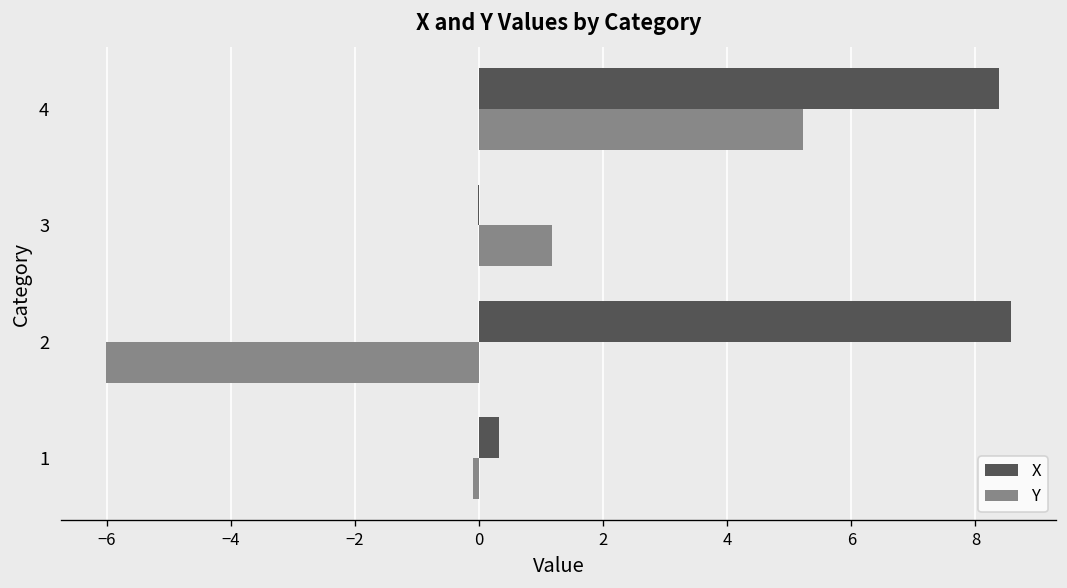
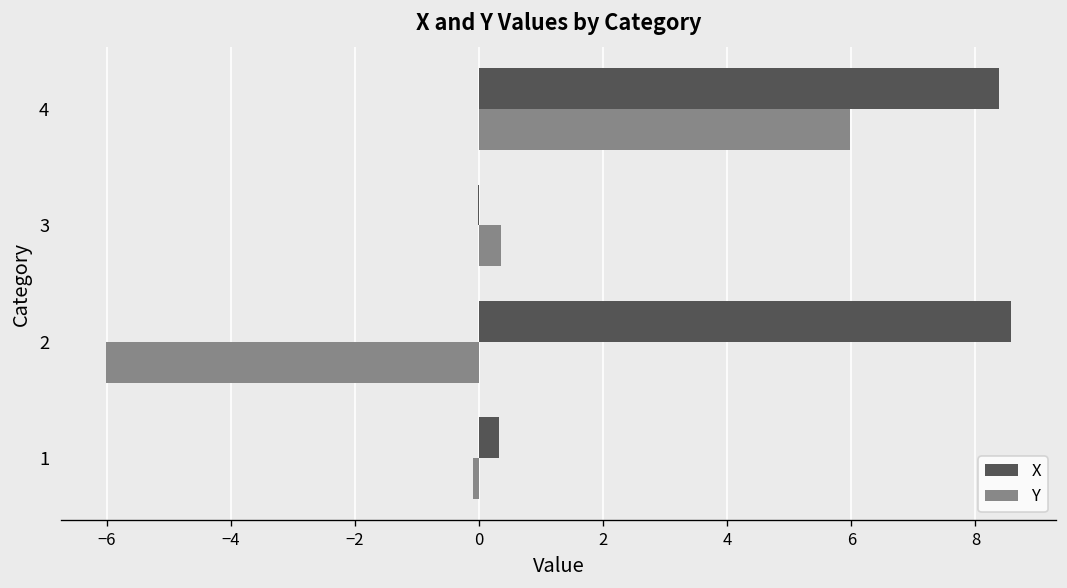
  {
    "X": {
      "4": 8.4,
      "2": 8.6,
      "1": 0.3
    },
    "Y": {
-     "4": 5.2,
-     "3": 1.2,
+     "4": 6.0,
+     "3": 0.4,
      "2": -6.0,
      "1": -0.1
    }
  }
